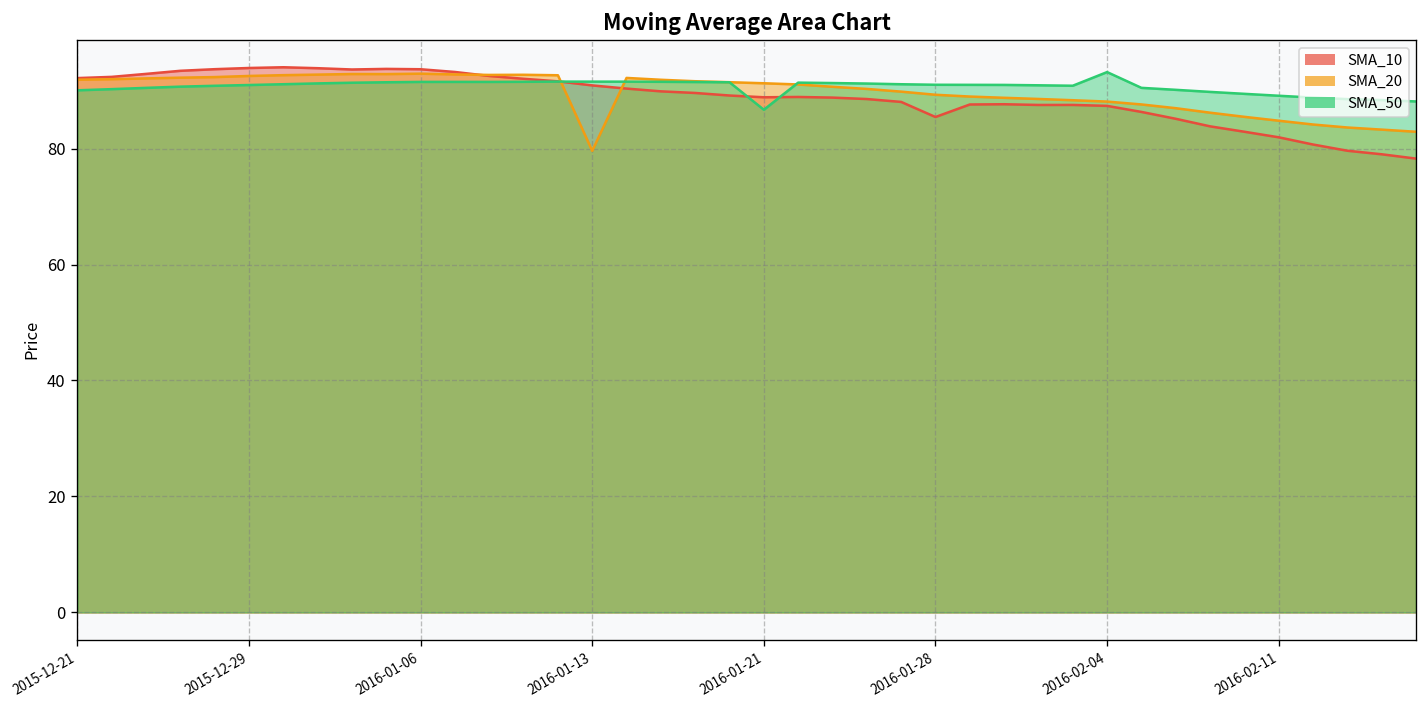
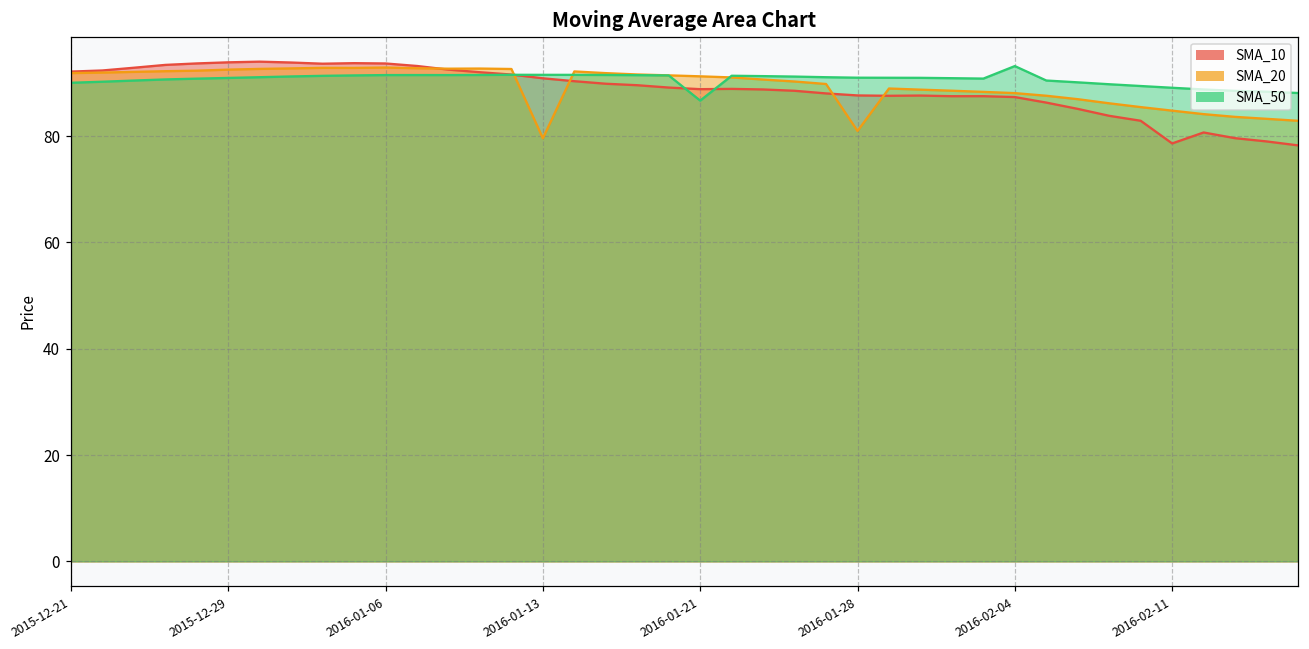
  {
    "SMA_10": {
      "2015-12-29": 94,
      "2016-01-06": 94,
      "2016-01-13": 91,
      "2016-01-21": 89,
-     "2016-01-28": 85,
+     "2016-01-28": 88,
      "2016-02-04": 87,
-     "2016-02-11": 82
+     "2016-02-11": 79
    },
    "SMA_20": {
      "2015-12-29": 93,
      "2016-01-06": 93,
      "2016-01-13": 80,
      "2016-01-21": 91,
-     "2016-01-28": 89,
+     "2016-01-28": 81,
      "2016-02-04": 88,
      "2016-02-11": 85
    },
    "SMA_50": {
      "2015-12-21": 90,
      "2015-12-29": 91,
      "2016-01-06": 92,
      "2016-01-13": 92,
      "2016-01-21": 87,
      "2016-01-28": 91,
      "2016-02-04": 93,
      "2016-02-11": 89
    }
  }
